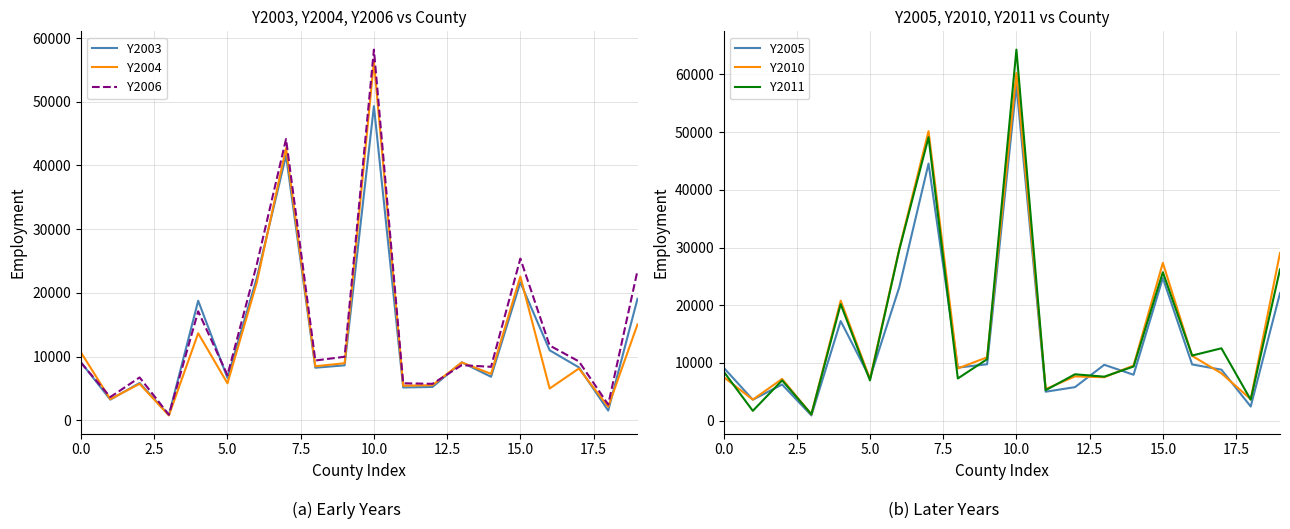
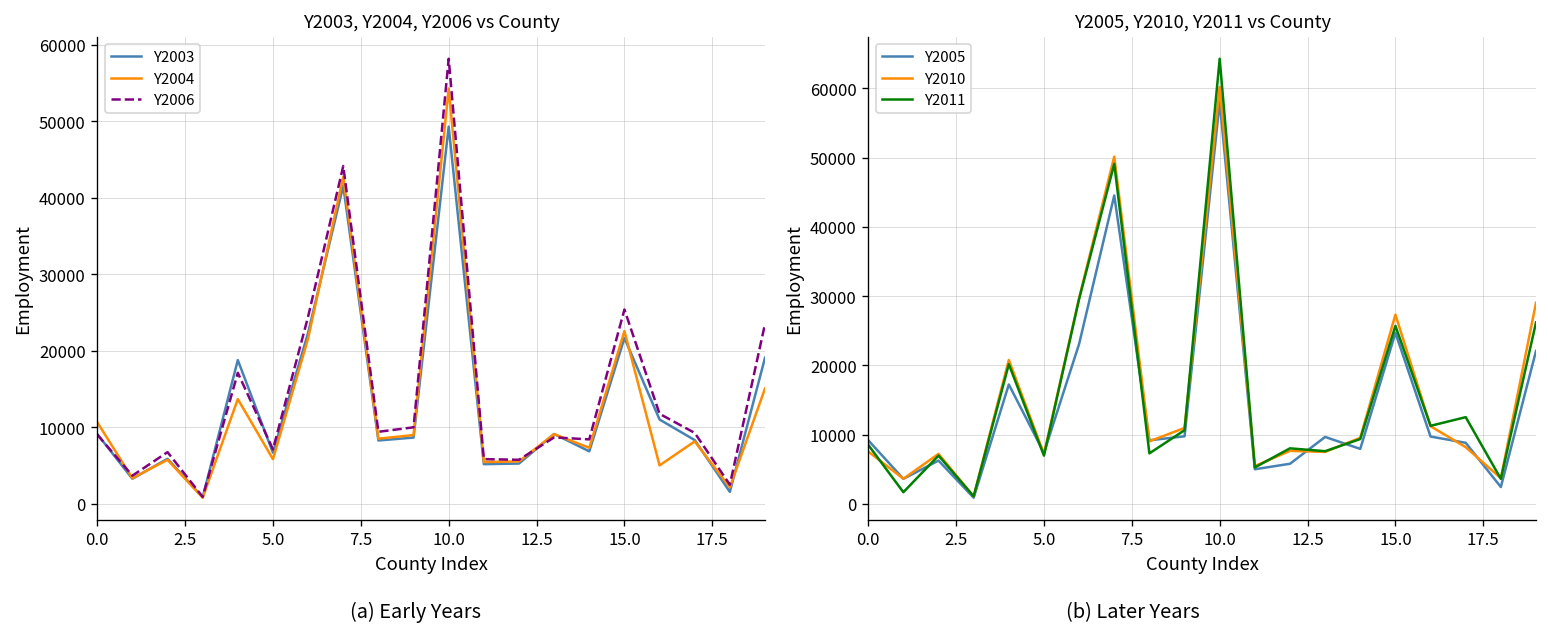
  {
    "Y2003, Y2004, Y2006 vs County": {
      "Y2003": {
        "5.0": 7000,
        "10.0": 49000,
        "15.0": 22000
      },
      "Y2004": {
        "0.0": 11000,
        "5.0": 6000,
-       "10.0": 56000,
+       "10.0": 54000,
        "15.0": 23000
      },
      "Y2006": {
        "5.0": 7000,
        "10.0": 58000,
        "15.0": 25000
      }
    },
    "Y2005, Y2010, Y2011 vs County": {
      "Y2005": {
        "0.0": 9000,
        "10.0": 58000,
        "15.0": 25000
      },
      "Y2010": {
        "0.0": 8000,
        "10.0": 60000,
        "15.0": 27000
      },
      "Y2011": {
        "0.0": 9000,
        "10.0": 64000,
        "15.0": 26000
      }
    }
  }
